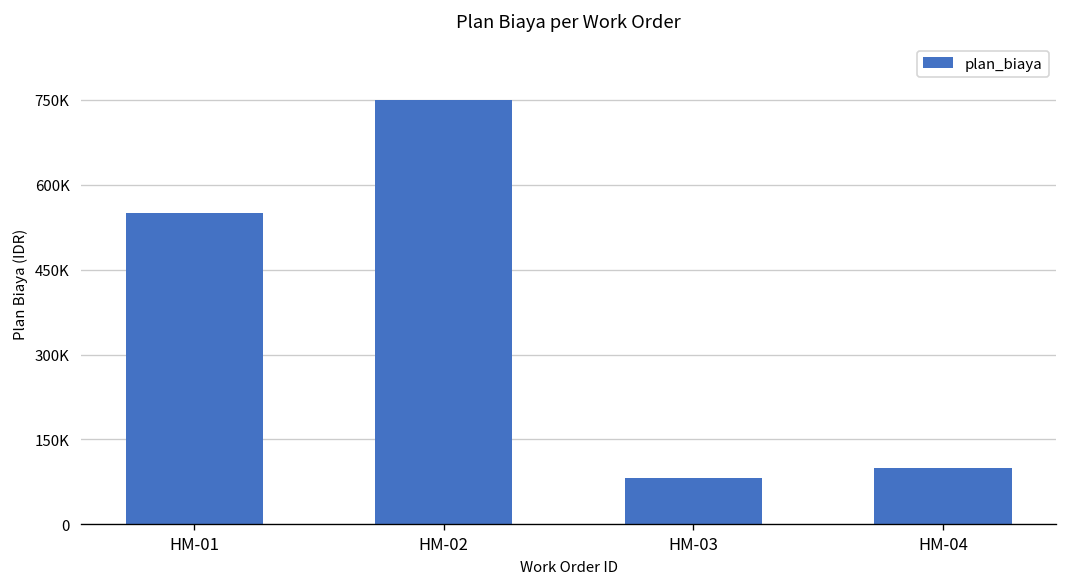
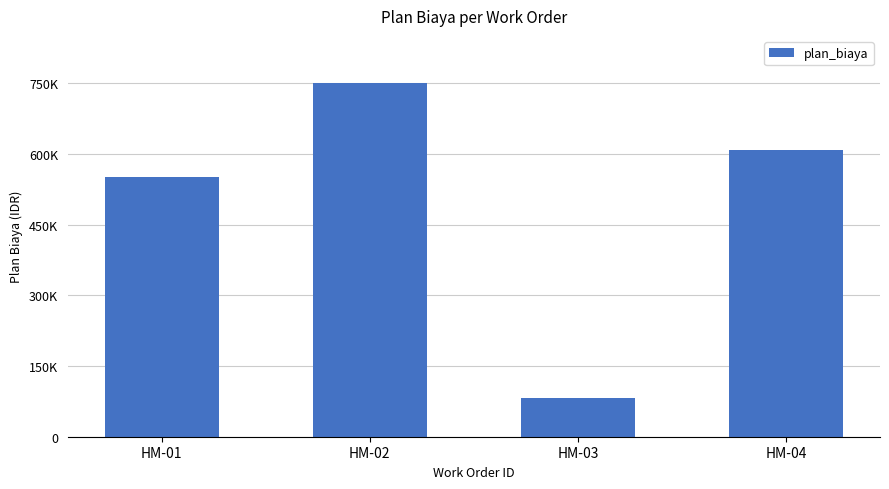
  {
    "HM-01": 550000,
    "HM-02": 750000,
    "HM-03": 80000,
-   "HM-04": 100000
+   "HM-04": 610000
  }
